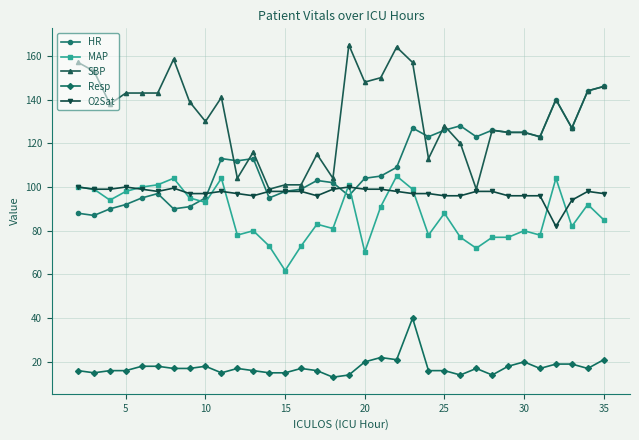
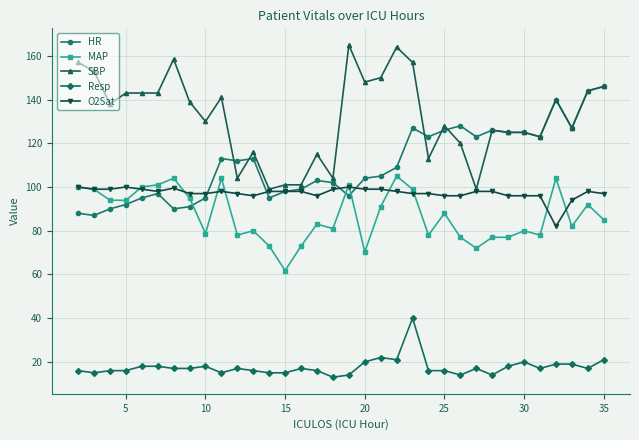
  {
    "MAP": {
-     "5": 98,
-     "10": 93,
+     "5": 94,
+     "10": 79,
      "15": 62,
      "20": 70,
      "25": 88,
      "30": 80,
      "35": 85
    }
  }
